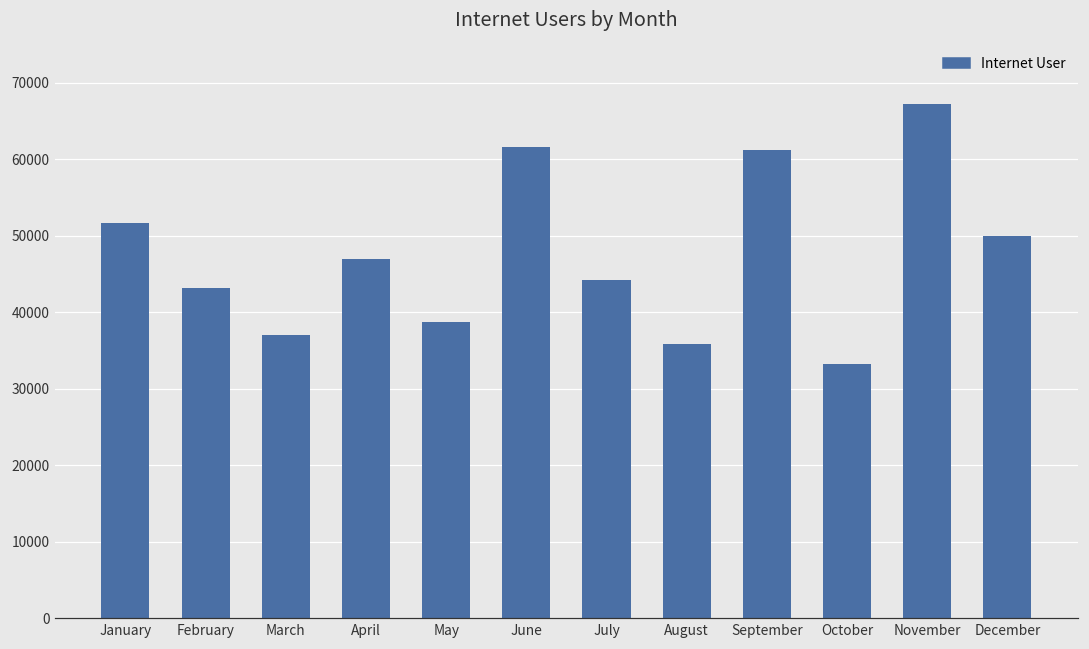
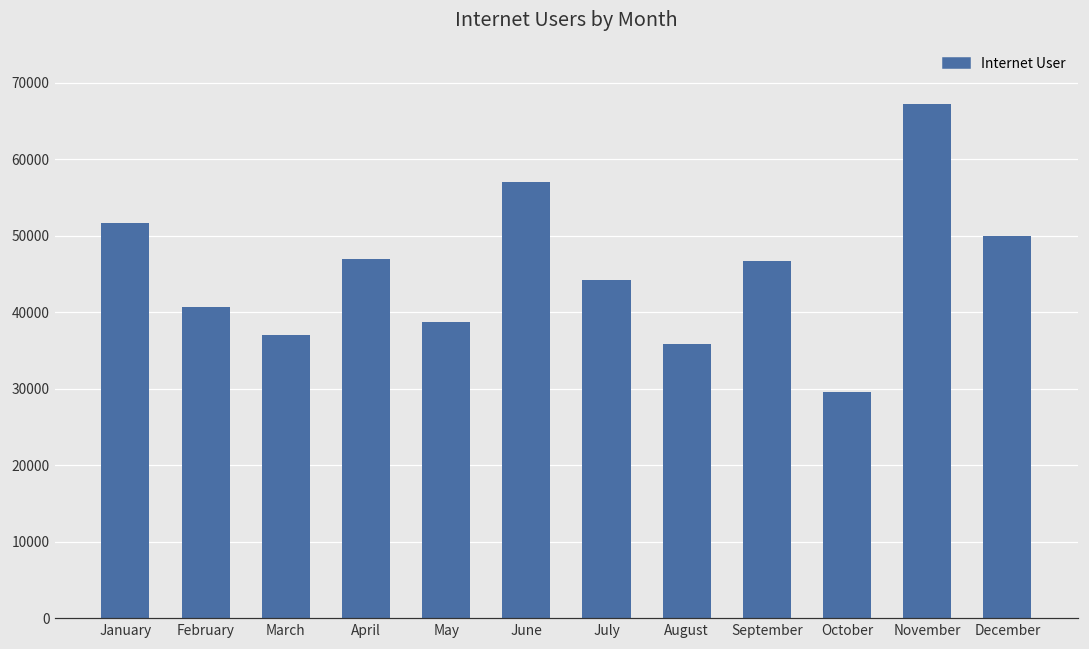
  {
    "January": 52000,
-   "February": 43000,
+   "February": 41000,
    "March": 37000,
    "April": 47000,
    "May": 39000,
-   "June": 62000,
+   "June": 57000,
    "July": 44000,
    "August": 36000,
-   "September": 61000,
-   "October": 33000,
+   "September": 47000,
+   "October": 30000,
    "November": 67000,
    "December": 50000
  }
